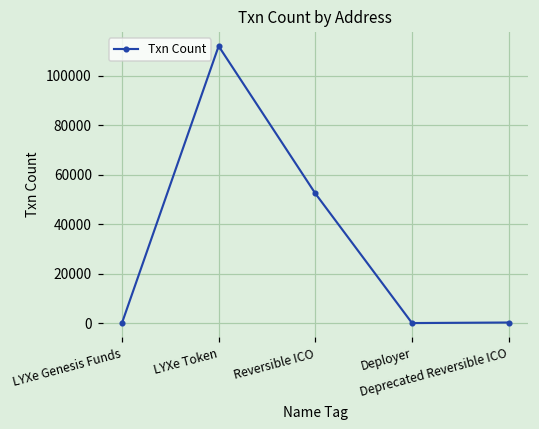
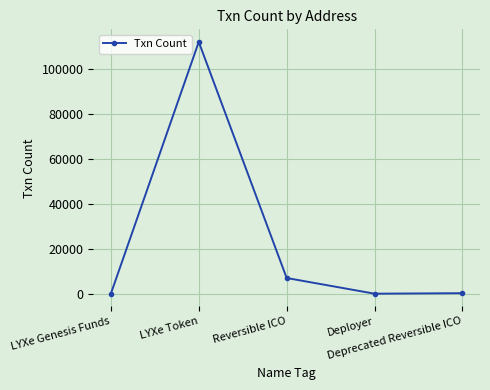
  {
    "LYXe Genesis Funds": 0,
    "LYXe Token": 112000,
-   "Reversible ICO": 52000,
+   "Reversible ICO": 7000,
    "Deployer": 0,
    "Deprecated Reversible ICO": 0
  }
